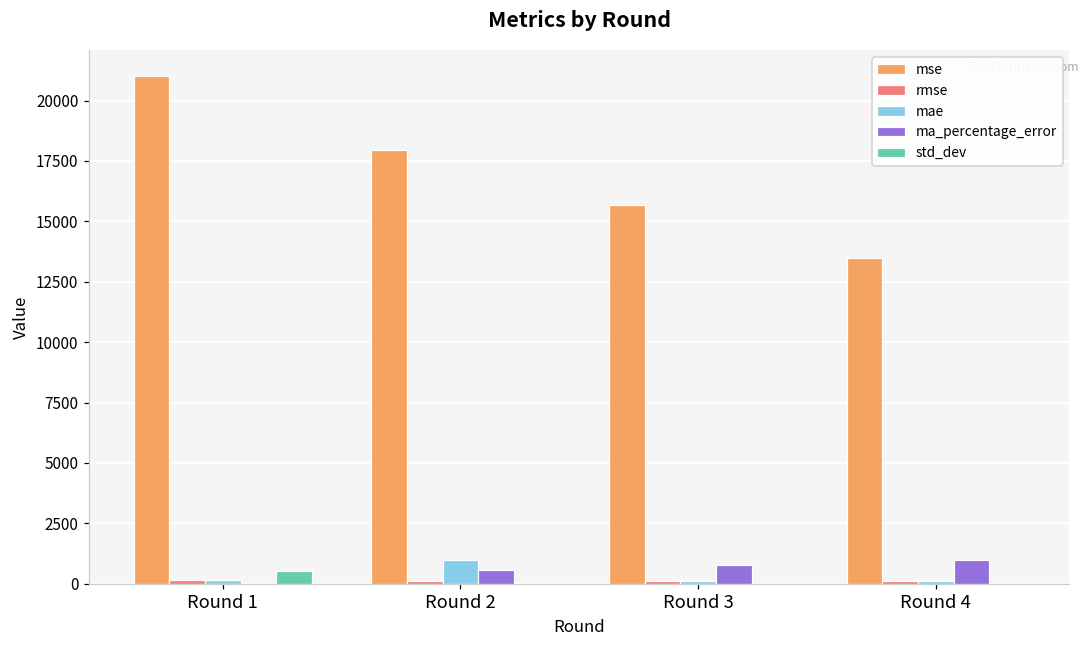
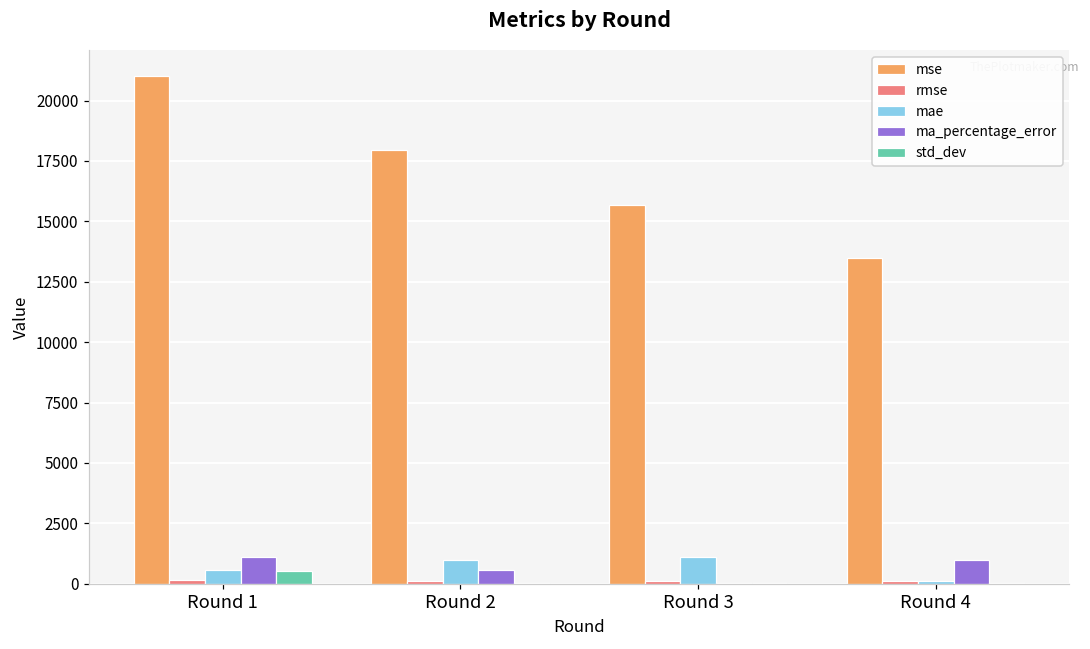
  {
    "mae": {
-     "Round 1": 100,
+     "Round 1": 600,
      "Round 2": 1000,
-     "Round 3": 100
+     "Round 3": 1100
    },
    "ma_percentage_error": {
-     "Round 1": 0,
+     "Round 1": 1100,
      "Round 2": 600,
-     "Round 3": 800,
+     "Round 3": 0,
      "Round 4": 1000
    },
    "std_dev": {
      "Round 1": 500
    }
  }
